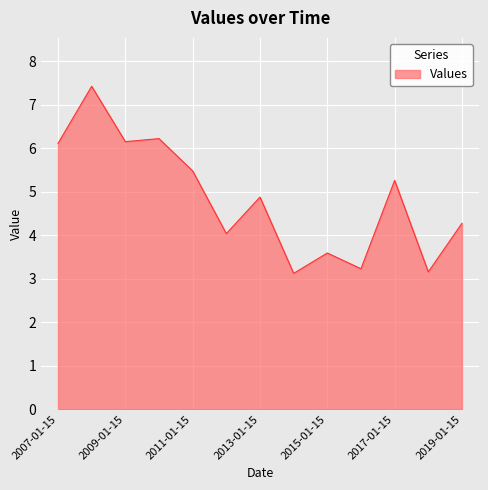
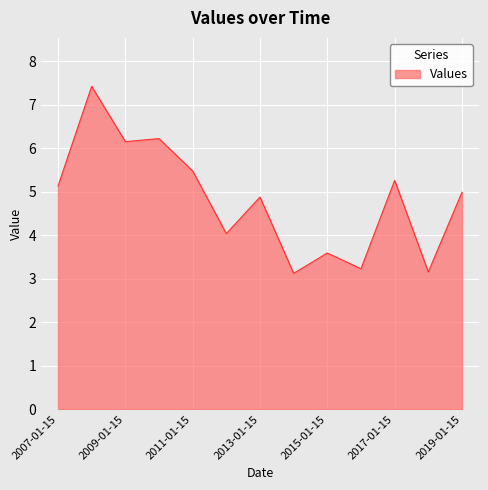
  {
-   "2007-01-15": 6.1,
+   "2007-01-15": 5.1,
    "2009-01-15": 6.2,
    "2011-01-15": 5.5,
    "2013-01-15": 4.9,
    "2015-01-15": 3.6,
    "2017-01-15": 5.3,
-   "2019-01-15": 4.3
+   "2019-01-15": 5.0
  }
